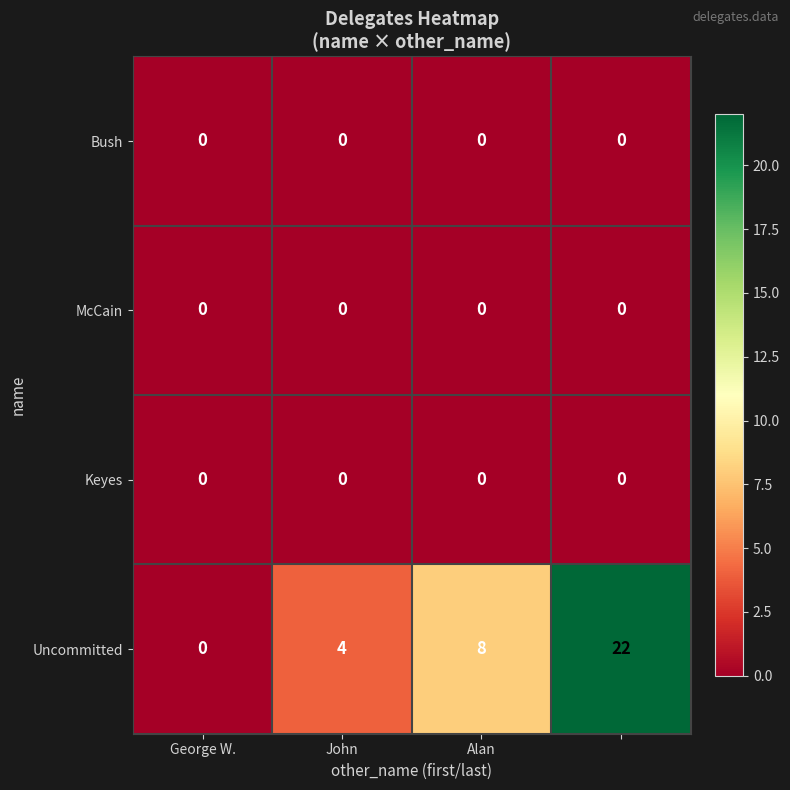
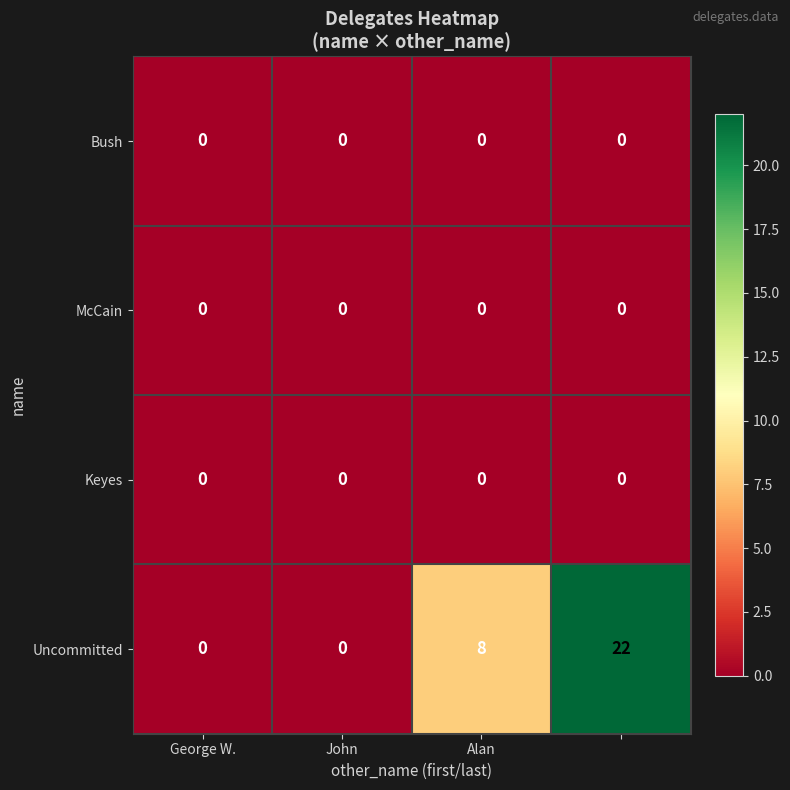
  {
    "Bush": {
      "George W.": 0,
      "John": 0,
      "Alan": 0
    },
    "McCain": {
      "George W.": 0,
      "John": 0,
      "Alan": 0
    },
    "Keyes": {
      "George W.": 0,
      "John": 0,
      "Alan": 0
    },
    "Uncommitted": {
      "George W.": 0,
-     "John": 4,
+     "John": 0,
      "Alan": 8
    }
  }
